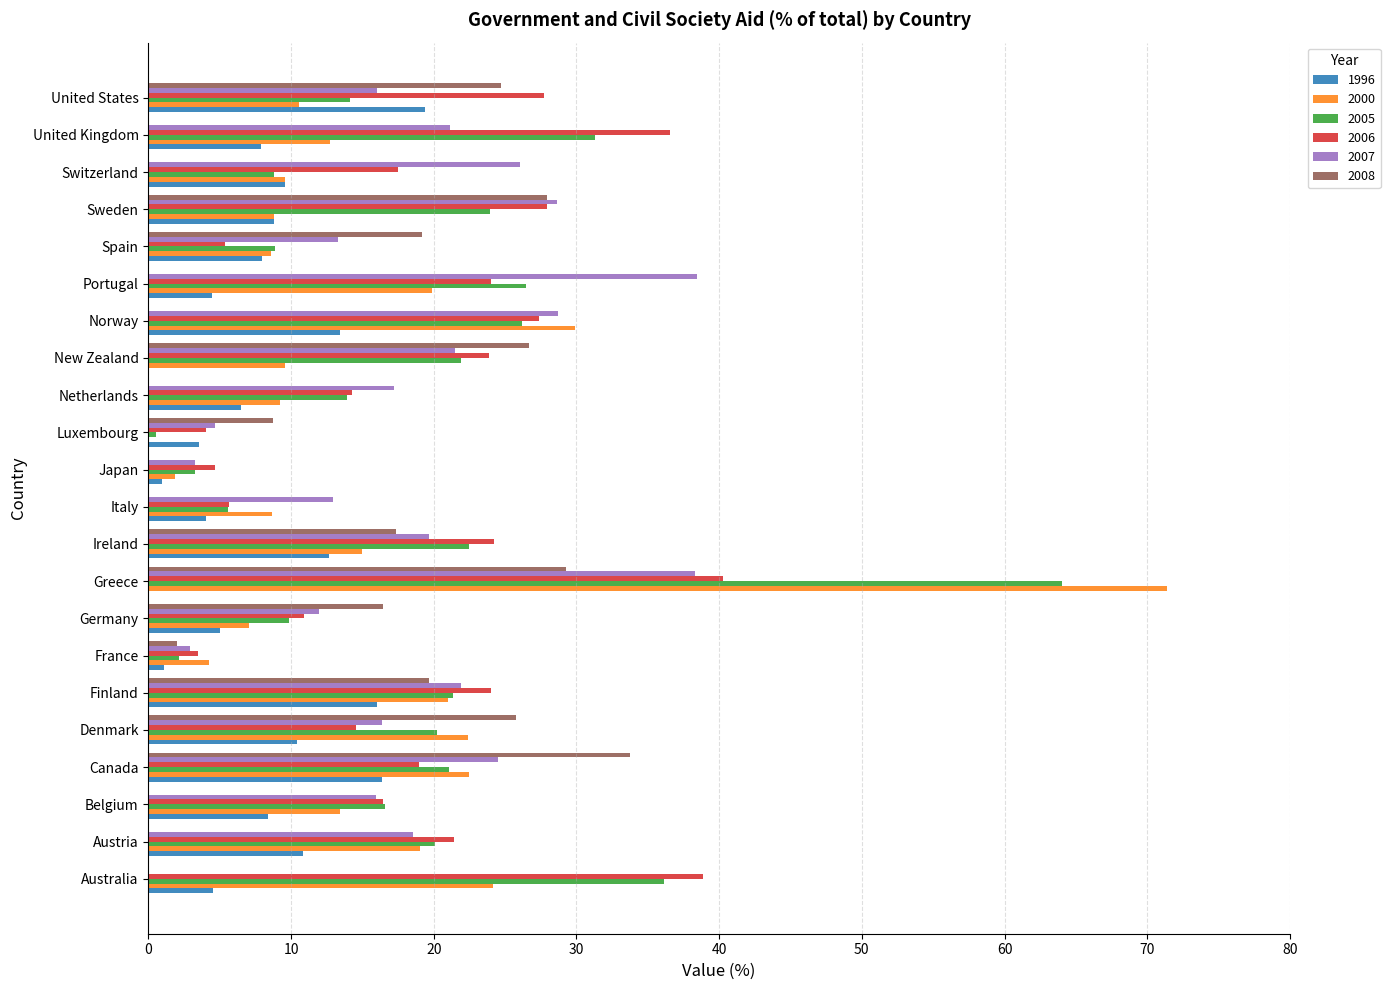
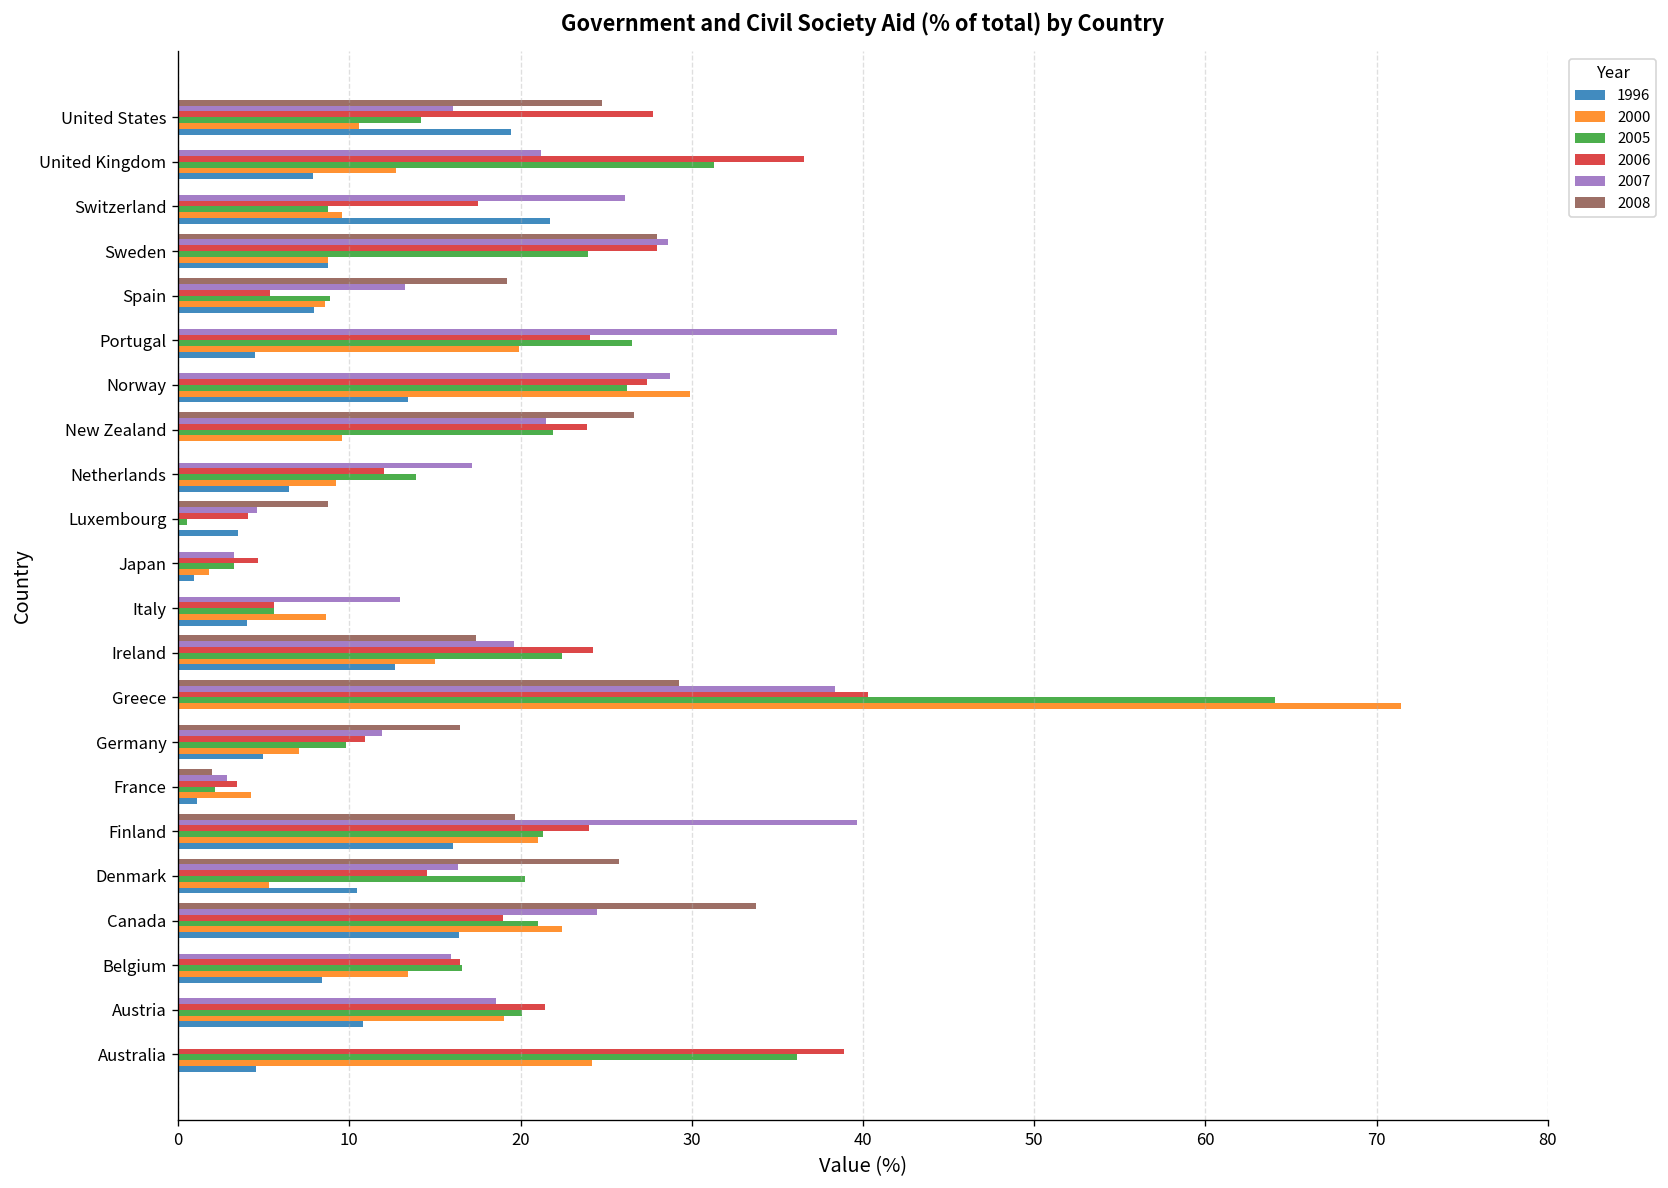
  {
    "1996": {
      "United States": 19.4,
      "United Kingdom": 7.9,
-     "Switzerland": 9.6,
+     "Switzerland": 21.7,
      "Sweden": 8.8,
      "Spain": 7.9,
      "Portugal": 4.5,
      "Norway": 13.4,
      "New Zealand": 0.0,
      "Netherlands": 6.5,
      "Luxembourg": 3.5,
      "Japan": 0.9,
      "Italy": 4.0,
      "Ireland": 12.7,
      "Greece": 0.0,
      "Germany": 5.0,
      "France": 1.1,
      "Finland": 16.1,
      "Denmark": 10.4,
      "Canada": 16.4,
      "Belgium": 8.4,
      "Austria": 10.8,
      "Australia": 4.6
    },
    "2000": {
      "United States": 10.6,
      "United Kingdom": 12.7,
      "Switzerland": 9.6,
      "Sweden": 8.8,
      "Spain": 8.6,
      "Portugal": 19.9,
      "Norway": 29.9,
      "New Zealand": 9.5,
      "Netherlands": 9.2,
      "Luxembourg": 0.0,
      "Japan": 1.8,
      "Italy": 8.6,
      "Ireland": 15.0,
      "Greece": 71.4,
      "Germany": 7.0,
      "France": 4.3,
      "Finland": 21.0,
-     "Denmark": 22.4,
+     "Denmark": 5.3,
      "Canada": 22.4,
      "Belgium": 13.4,
      "Austria": 19.0,
      "Australia": 24.2
    },
    "2005": {
      "United States": 14.2,
      "United Kingdom": 31.3,
      "Switzerland": 8.8,
      "Sweden": 23.9,
      "Spain": 8.9,
      "Portugal": 26.5,
      "Norway": 26.2,
      "New Zealand": 21.9,
      "Netherlands": 13.9,
      "Luxembourg": 0.5,
      "Japan": 3.3,
      "Italy": 5.6,
      "Ireland": 22.4,
      "Greece": 64.0,
      "Germany": 9.8,
      "France": 2.1,
      "Finland": 21.3,
      "Denmark": 20.3,
      "Canada": 21.0,
      "Belgium": 16.6,
      "Austria": 20.1,
      "Australia": 36.1
    },
    "2006": {
      "United States": 27.7,
      "United Kingdom": 36.5,
      "Switzerland": 17.5,
      "Sweden": 28.0,
      "Spain": 5.3,
      "Portugal": 24.0,
      "Norway": 27.4,
      "New Zealand": 23.9,
-     "Netherlands": 14.3,
+     "Netherlands": 12.0,
      "Luxembourg": 4.1,
      "Japan": 4.7,
      "Italy": 5.6,
      "Ireland": 24.2,
      "Greece": 40.3,
      "Germany": 10.9,
      "France": 3.5,
      "Finland": 24.0,
      "Denmark": 14.5,
      "Canada": 19.0,
      "Belgium": 16.4,
      "Austria": 21.4,
      "Australia": 38.9
    },
    "2007": {
      "United States": 16.0,
      "United Kingdom": 21.2,
      "Switzerland": 26.1,
      "Sweden": 28.6,
      "Spain": 13.3,
      "Portugal": 38.5,
      "Norway": 28.7,
      "New Zealand": 21.5,
      "Netherlands": 17.2,
      "Luxembourg": 4.6,
      "Japan": 3.3,
      "Italy": 13.0,
      "Ireland": 19.6,
      "Greece": 38.3,
      "Germany": 11.9,
      "France": 2.9,
-     "Finland": 21.9,
+     "Finland": 39.7,
      "Denmark": 16.4,
      "Canada": 24.5,
      "Belgium": 15.9,
      "Austria": 18.6,
      "Australia": 0.0
    },
    "2008": {
      "United States": 24.7,
      "United Kingdom": 0.0,
      "Switzerland": 0.0,
      "Sweden": 28.0,
      "Spain": 19.2,
      "Portugal": 0.0,
      "Norway": 0.0,
      "New Zealand": 26.6,
      "Netherlands": 0.0,
      "Luxembourg": 8.7,
      "Japan": 0.0,
      "Italy": 0.0,
      "Ireland": 17.4,
      "Greece": 29.3,
      "Germany": 16.5,
      "France": 2.0,
      "Finland": 19.7,
      "Denmark": 25.8,
      "Canada": 33.8,
      "Belgium": 0.0,
      "Austria": 0.0,
      "Australia": 0.0
    }
  }
